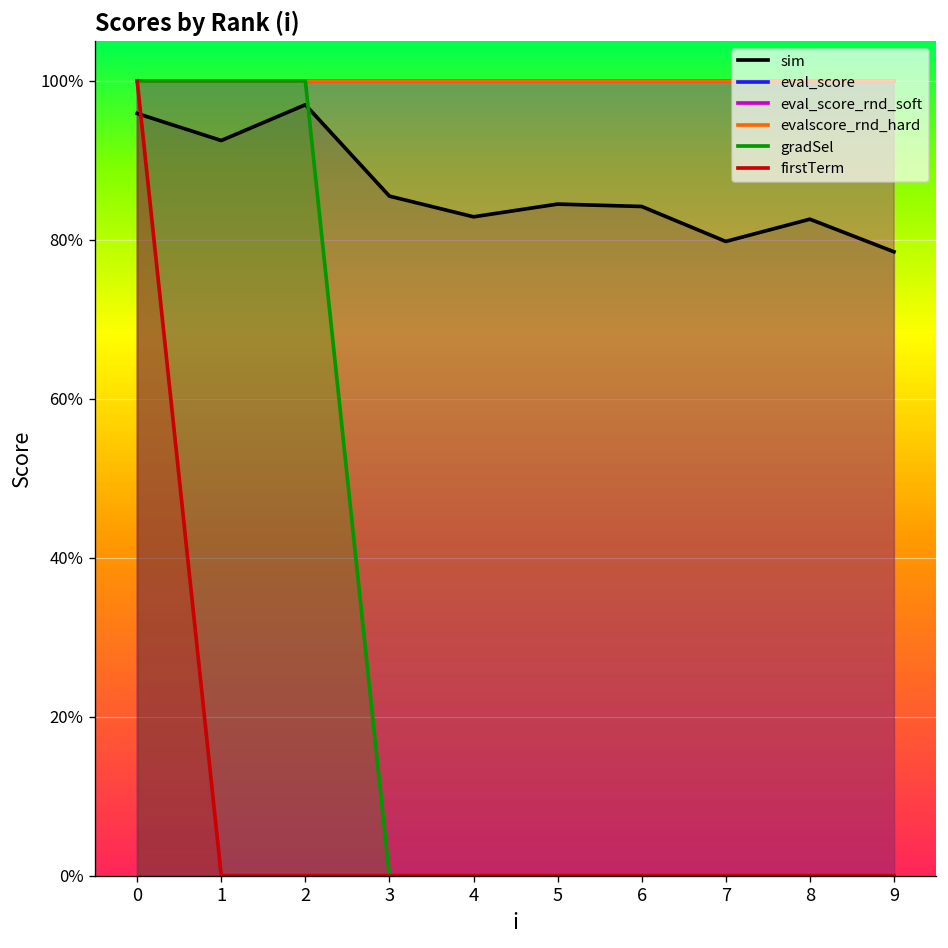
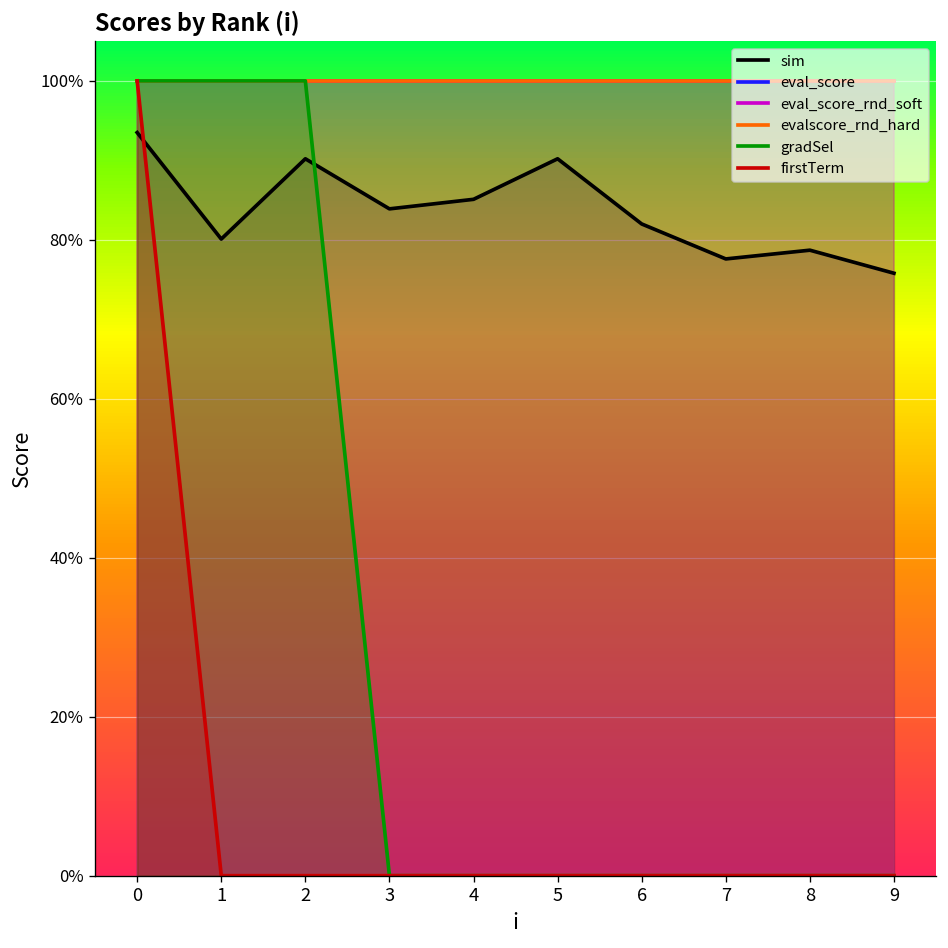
  {
    "sim": {
-     "0": "96%",
-     "1": "93%",
-     "2": "97%",
-     "3": "86%",
-     "4": "83%",
-     "5": "85%",
-     "6": "84%",
-     "7": "80%",
-     "8": "83%",
-     "9": "79%"
+     "0": "94%",
+     "1": "80%",
+     "2": "90%",
+     "3": "84%",
+     "4": "85%",
+     "5": "90%",
+     "6": "82%",
+     "7": "78%",
+     "8": "79%",
+     "9": "76%"
    },
    "evalscore_rnd_hard": {
      "3": "100%",
      "4": "100%",
      "5": "100%",
      "6": "100%",
      "7": "100%"
    },
    "firstTerm": {
      "1": "0%",
      "2": "0%"
    }
  }
